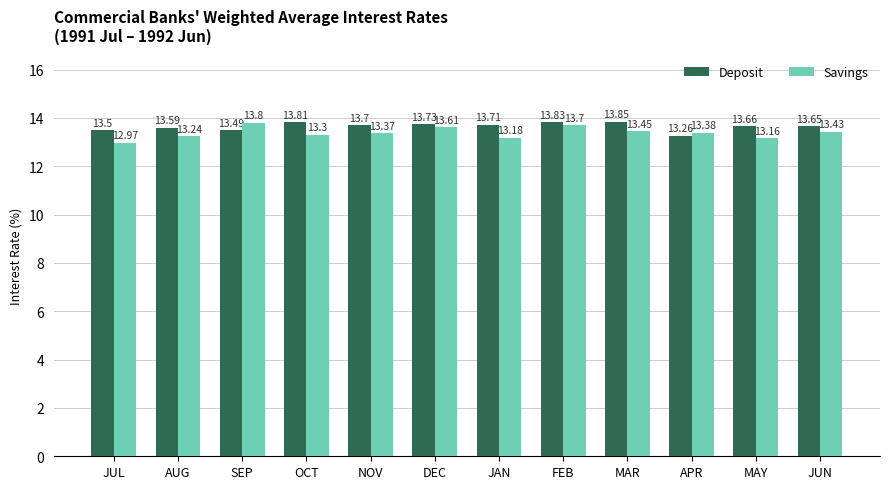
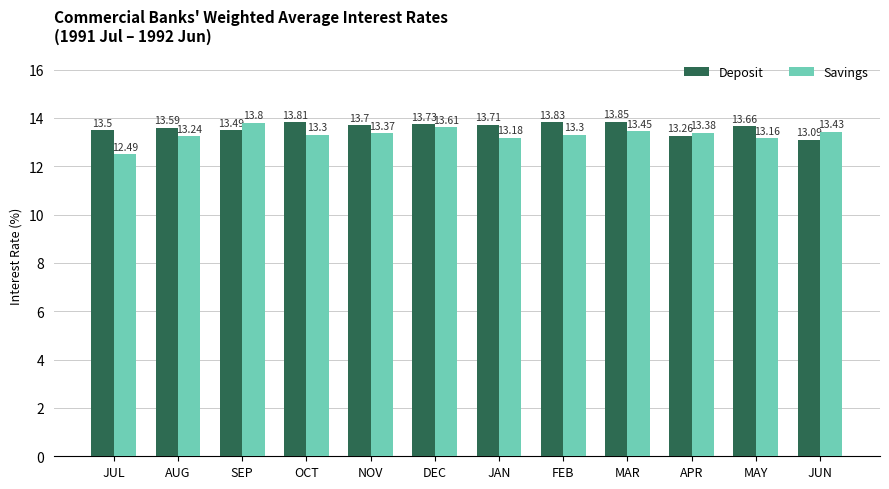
  {
    "Deposit": {
      "JUL": 13.5,
      "AUG": 13.59,
      "SEP": 13.49,
      "OCT": 13.81,
      "NOV": 13.7,
      "DEC": 13.73,
      "JAN": 13.71,
      "FEB": 13.83,
      "MAR": 13.85,
      "APR": 13.26,
      "MAY": 13.66,
-     "JUN": 13.65
+     "JUN": 13.09
    },
    "Savings": {
-     "JUL": 12.97,
+     "JUL": 12.49,
      "AUG": 13.24,
      "SEP": 13.8,
      "OCT": 13.3,
      "NOV": 13.37,
      "DEC": 13.61,
      "JAN": 13.18,
-     "FEB": 13.7,
+     "FEB": 13.3,
      "MAR": 13.45,
      "APR": 13.38,
      "MAY": 13.16,
      "JUN": 13.43
    }
  }
